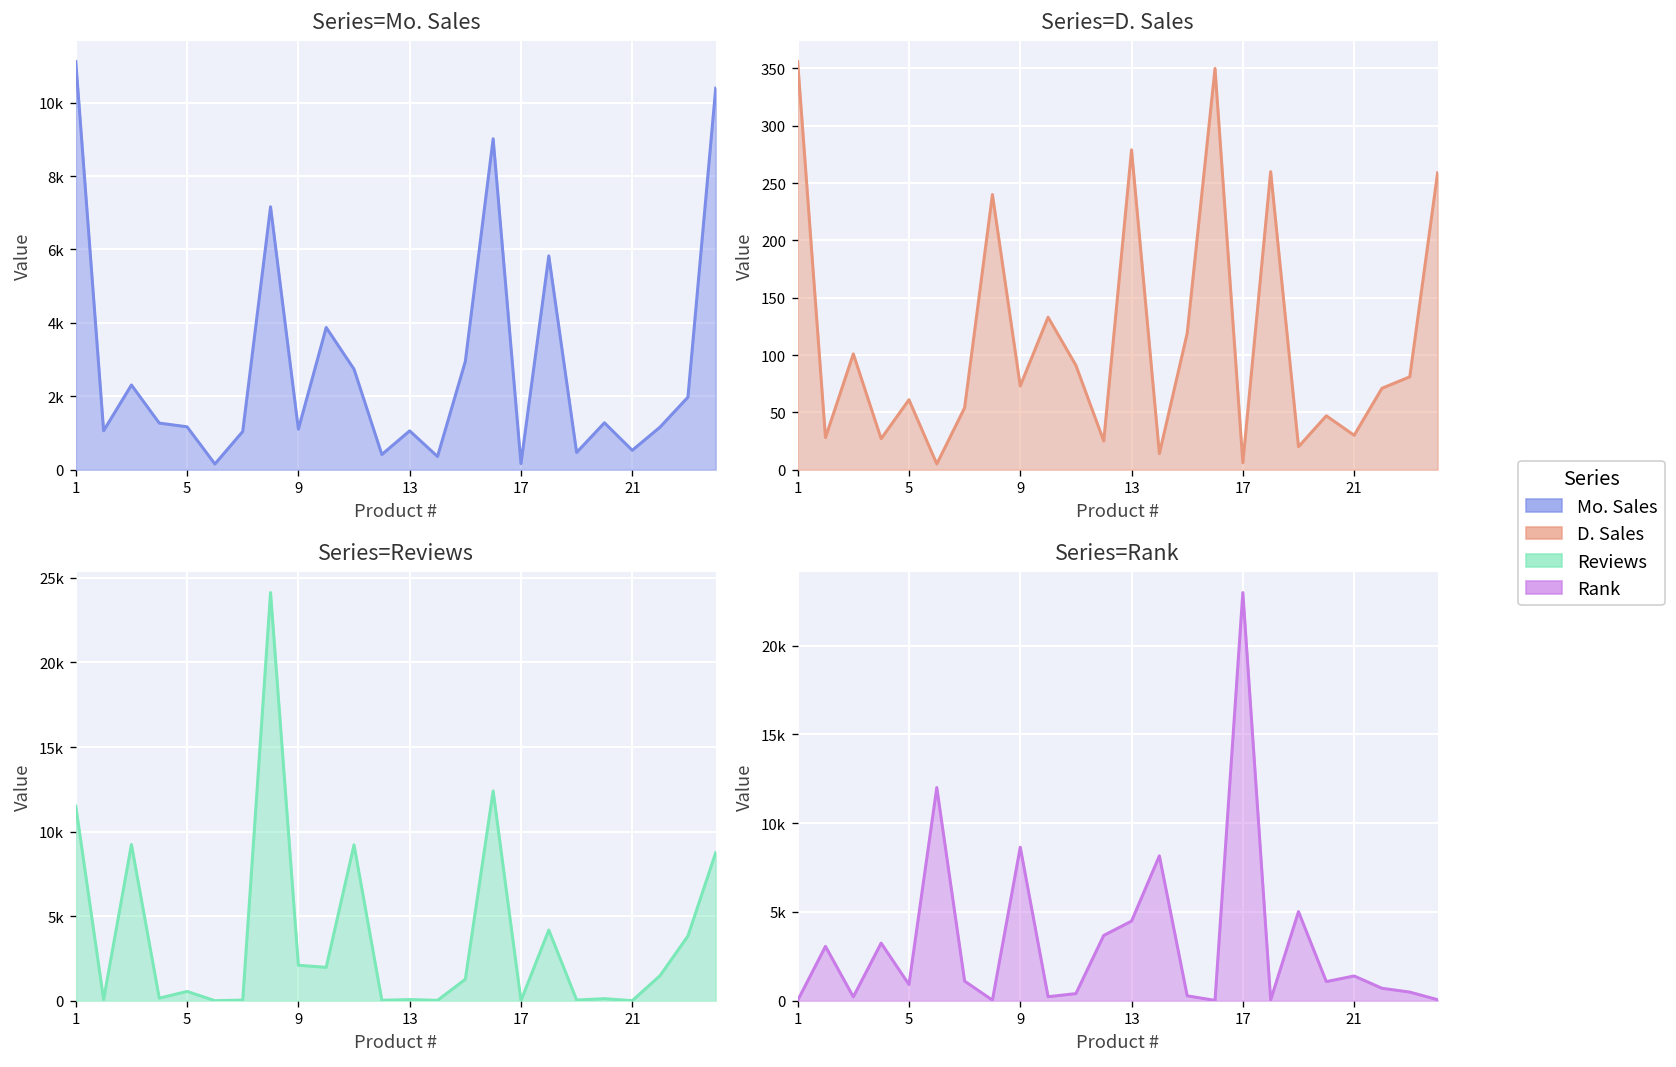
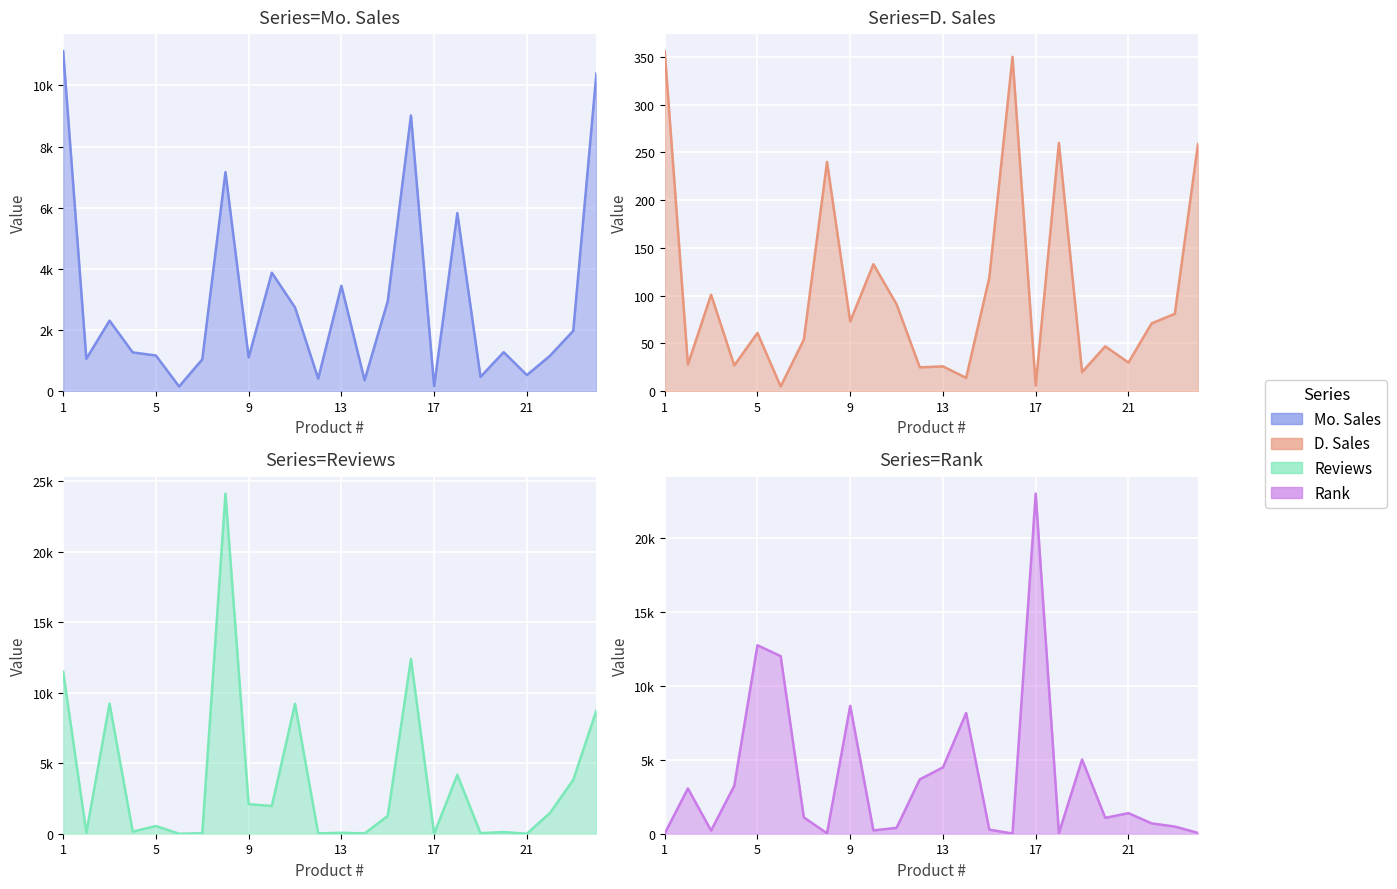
  {
    "Series=Mo. Sales": {
      "1": 11100,
      "5": 1200,
      "9": 1100,
-     "13": 1100,
+     "13": 3400,
      "17": 200,
      "21": 500
    },
    "Series=D. Sales": {
      "1": 360,
      "5": 60,
      "9": 70,
-     "13": 280,
+     "13": 30,
      "17": 10,
      "21": 30
    },
    "Series=Reviews": {
      "1": 11500,
      "5": 500,
      "9": 2100,
      "13": 100,
      "17": 0,
      "21": 0
    },
    "Series=Rank": {
      "1": 0,
-     "5": 900,
+     "5": 12700,
      "9": 8700,
      "13": 4500,
      "17": 23000,
      "21": 1400
    }
  }
